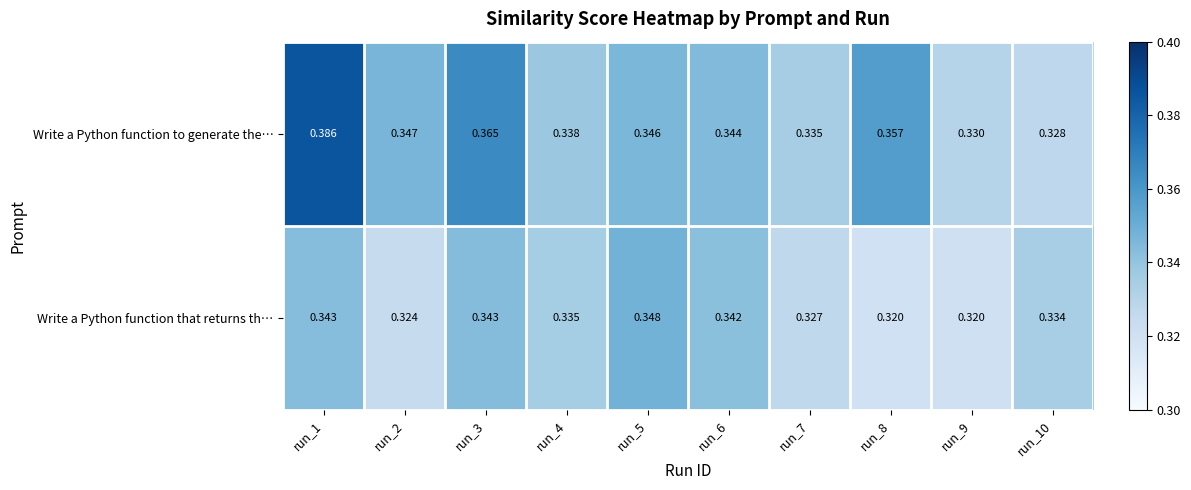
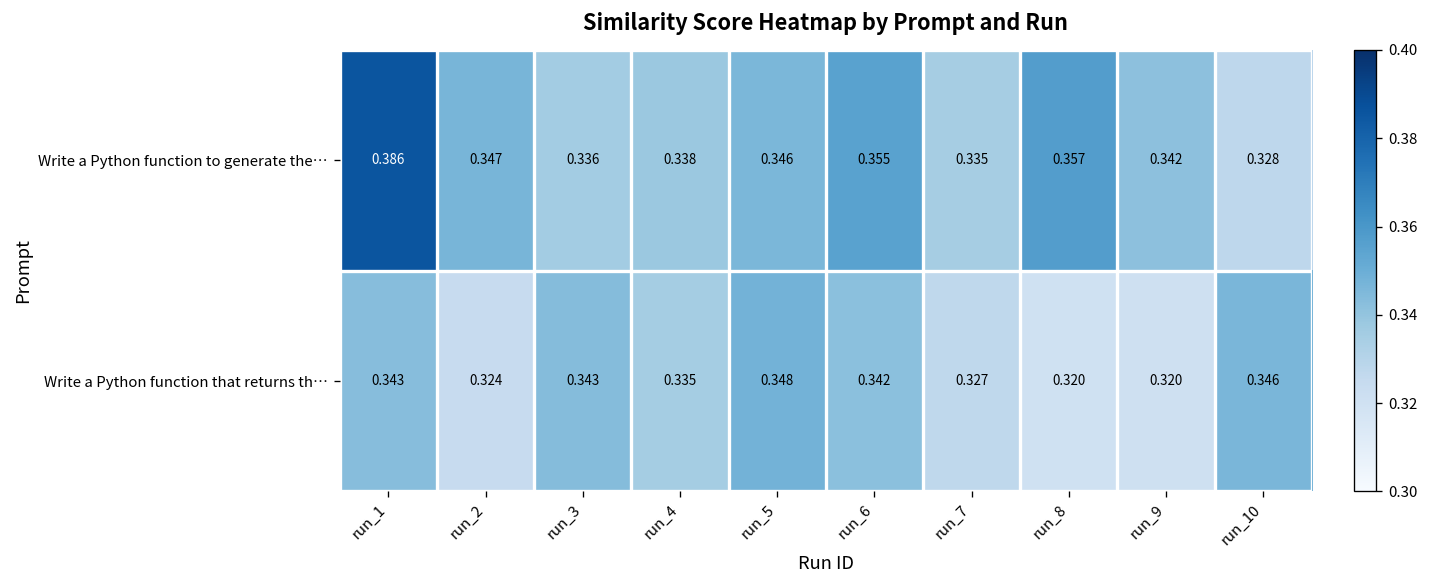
  {
    "Write a Python function to generate the…": {
      "run_1": 0.386,
      "run_2": 0.347,
-     "run_3": 0.365,
+     "run_3": 0.336,
      "run_4": 0.338,
      "run_5": 0.346,
-     "run_6": 0.344,
+     "run_6": 0.355,
      "run_7": 0.335,
      "run_8": 0.357,
-     "run_9": 0.330,
+     "run_9": 0.342,
      "run_10": 0.328
    },
    "Write a Python function that returns th…": {
      "run_1": 0.343,
      "run_2": 0.324,
      "run_3": 0.343,
      "run_4": 0.335,
      "run_5": 0.348,
      "run_6": 0.342,
      "run_7": 0.327,
      "run_8": 0.320,
      "run_9": 0.320,
-     "run_10": 0.334
+     "run_10": 0.346
    }
  }
